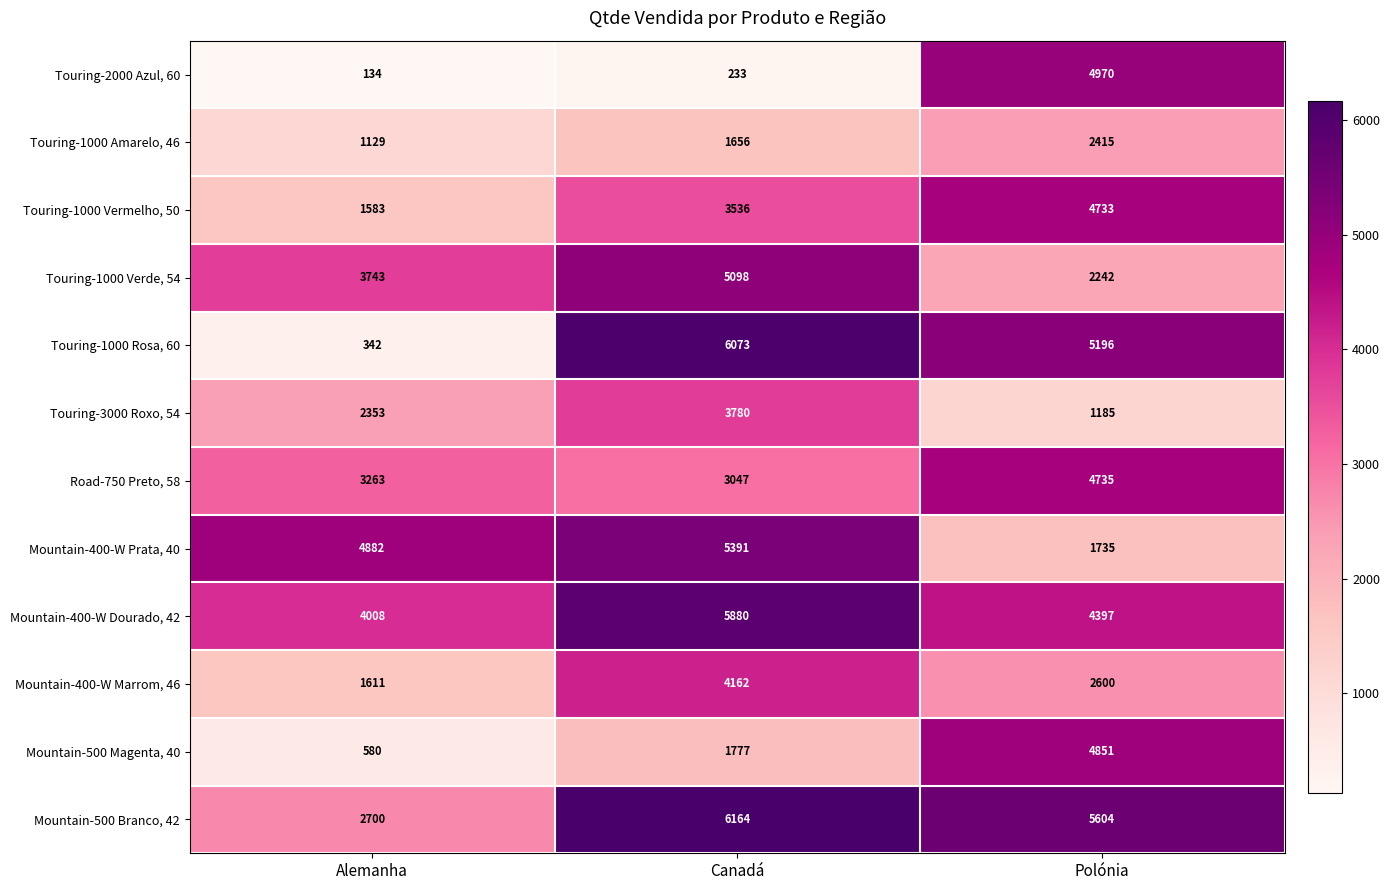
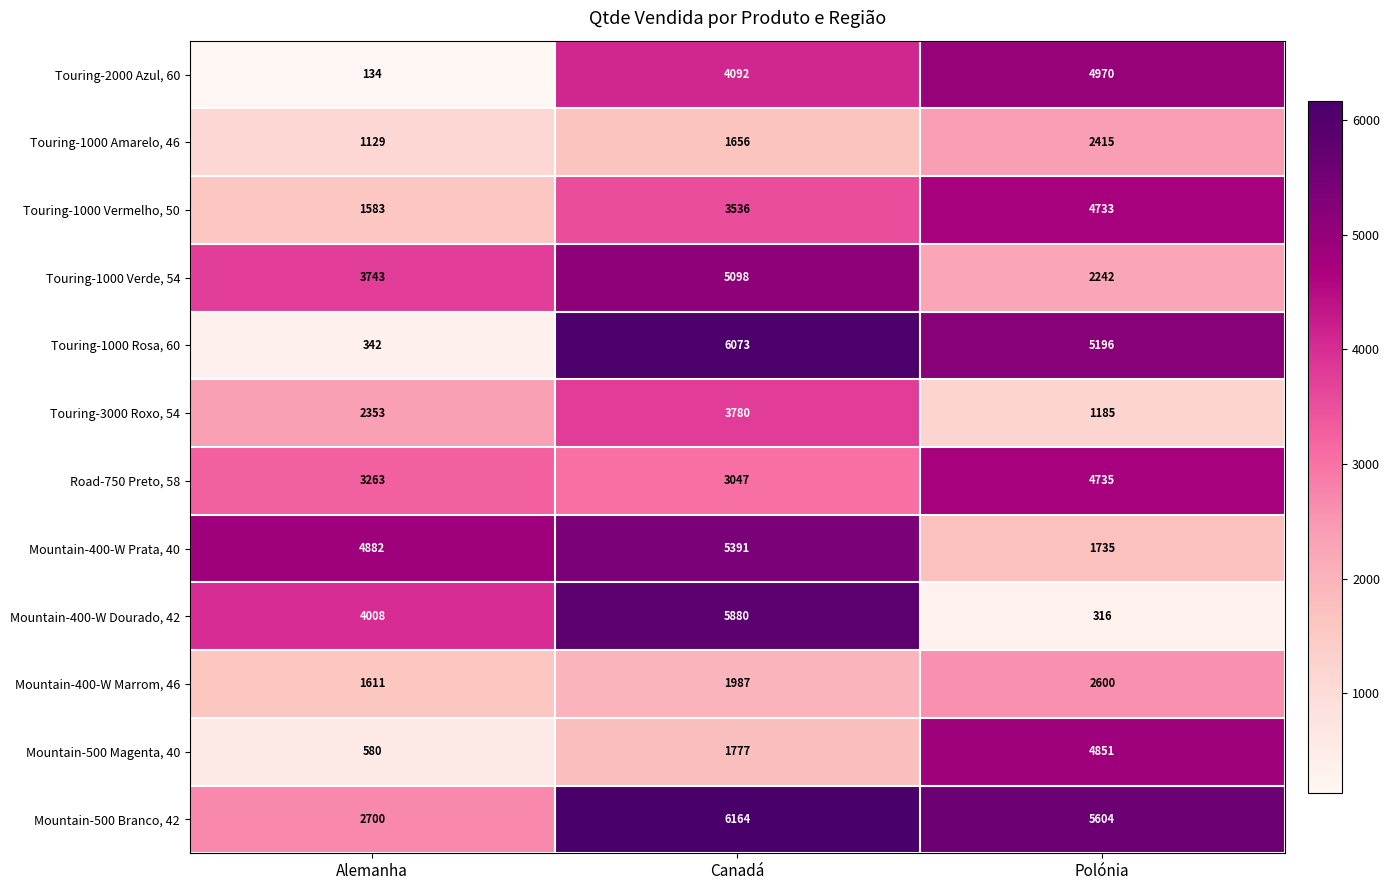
  {
    "Touring-2000 Azul, 60": {
      "Alemanha": 134,
-     "Canadá": 233,
+     "Canadá": 4092,
      "Polónia": 4970
    },
    "Touring-1000 Amarelo, 46": {
      "Alemanha": 1129,
      "Canadá": 1656,
      "Polónia": 2415
    },
    "Touring-1000 Vermelho, 50": {
      "Alemanha": 1583,
      "Canadá": 3536,
      "Polónia": 4733
    },
    "Touring-1000 Verde, 54": {
      "Alemanha": 3743,
      "Canadá": 5098,
      "Polónia": 2242
    },
    "Touring-1000 Rosa, 60": {
      "Alemanha": 342,
      "Canadá": 6073,
      "Polónia": 5196
    },
    "Touring-3000 Roxo, 54": {
      "Alemanha": 2353,
      "Canadá": 3780,
      "Polónia": 1185
    },
    "Road-750 Preto, 58": {
      "Alemanha": 3263,
      "Canadá": 3047,
      "Polónia": 4735
    },
    "Mountain-400-W Prata, 40": {
      "Alemanha": 4882,
      "Canadá": 5391,
      "Polónia": 1735
    },
    "Mountain-400-W Dourado, 42": {
      "Alemanha": 4008,
      "Canadá": 5880,
-     "Polónia": 4397
+     "Polónia": 316
    },
    "Mountain-400-W Marrom, 46": {
      "Alemanha": 1611,
-     "Canadá": 4162,
+     "Canadá": 1987,
      "Polónia": 2600
    },
    "Mountain-500 Magenta, 40": {
      "Alemanha": 580,
      "Canadá": 1777,
      "Polónia": 4851
    },
    "Mountain-500 Branco, 42": {
      "Alemanha": 2700,
      "Canadá": 6164,
      "Polónia": 5604
    }
  }
